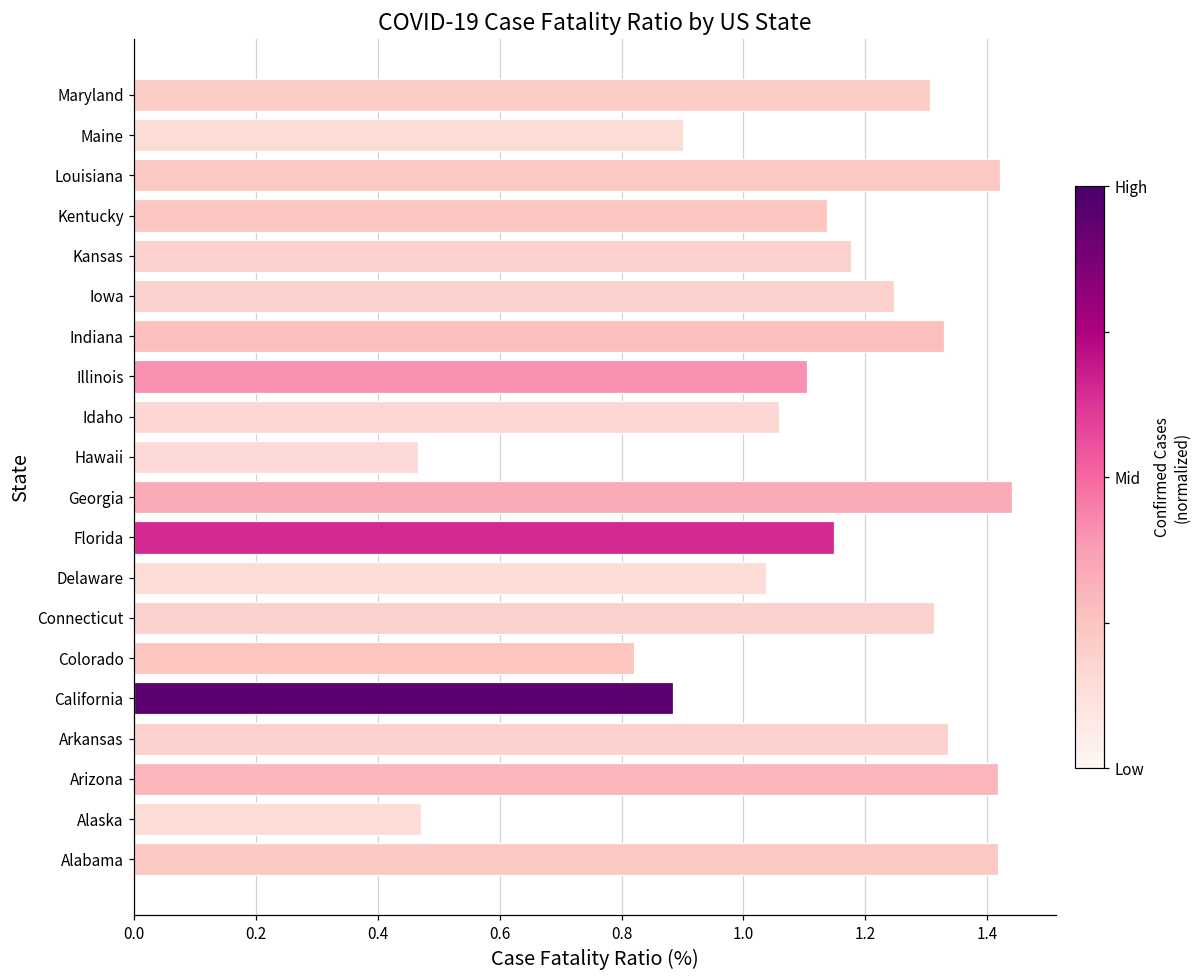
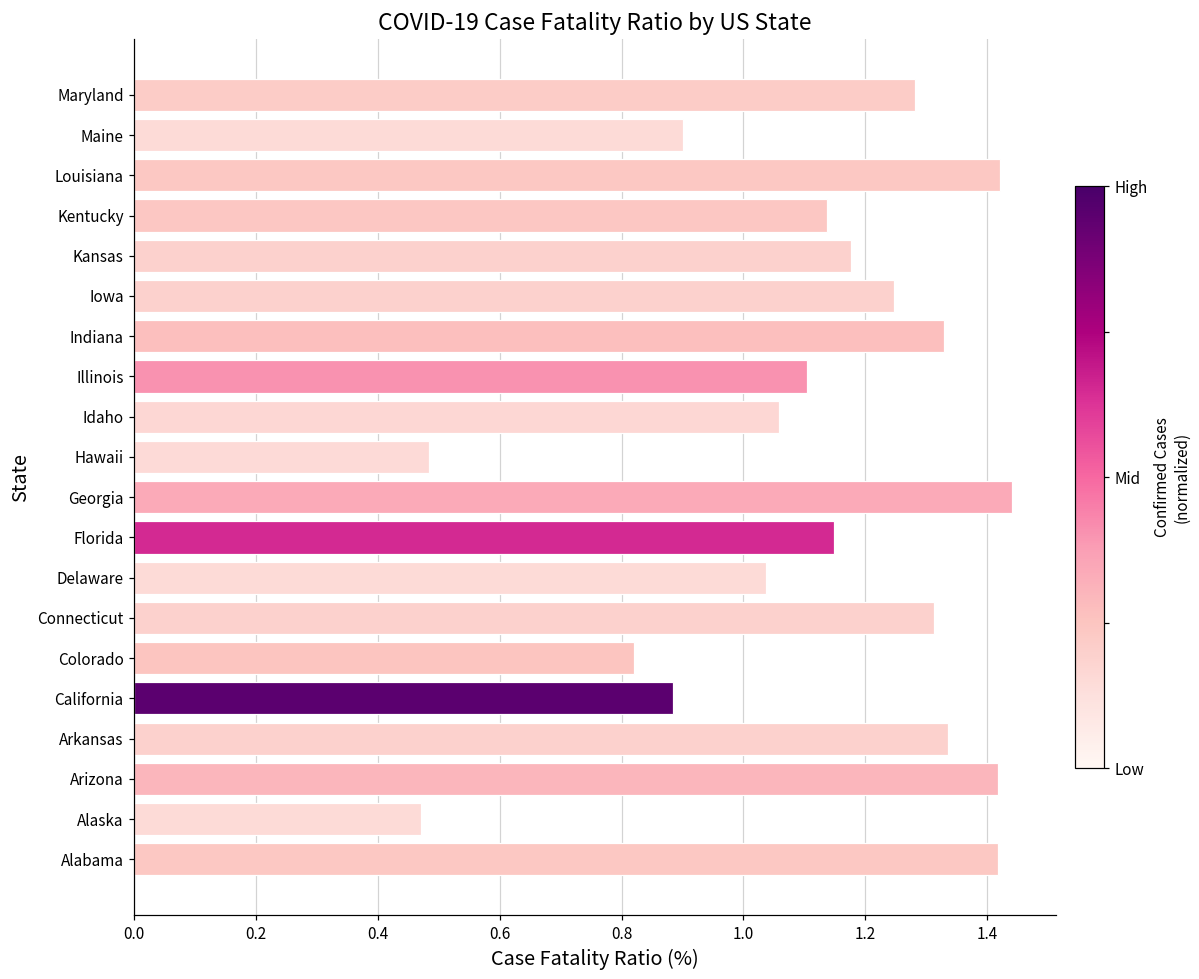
  {
-   "Maryland": 1.31,
+   "Maryland": 1.28,
    "Maine": 0.90,
    "Louisiana": 1.42,
    "Kentucky": 1.14,
    "Kansas": 1.18,
    "Iowa": 1.25,
    "Indiana": 1.33,
    "Illinois": 1.10,
    "Idaho": 1.06,
-   "Hawaii": 0.47,
+   "Hawaii": 0.48,
    "Georgia": 1.44,
    "Florida": 1.15,
    "Delaware": 1.04,
    "Connecticut": 1.31,
    "Colorado": 0.82,
    "California": 0.89,
    "Arkansas": 1.34,
    "Arizona": 1.42,
    "Alaska": 0.47,
    "Alabama": 1.42
  }
